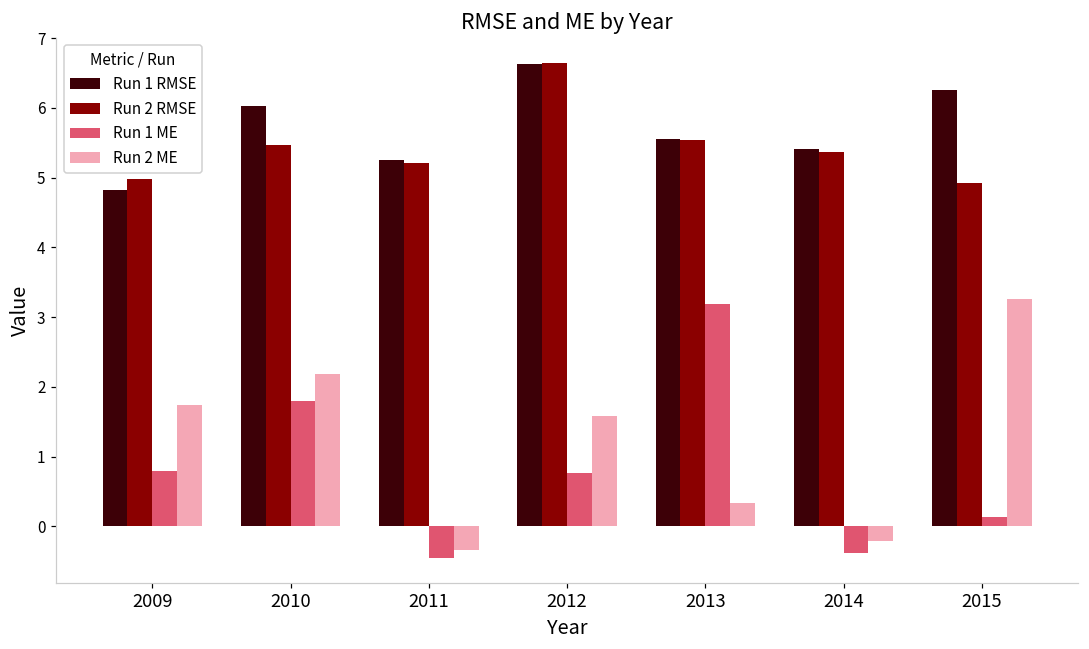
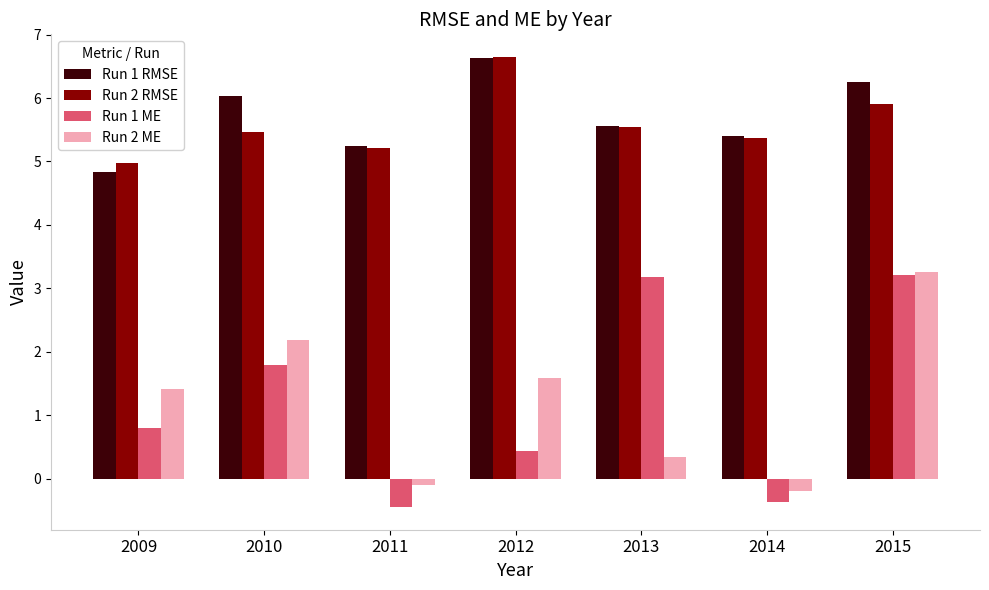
  {
    "Run 1 RMSE": {
      "2009": 4.8,
      "2010": 6.0,
      "2011": 5.2,
      "2012": 6.6,
      "2013": 5.6,
      "2014": 5.4,
      "2015": 6.3
    },
    "Run 2 RMSE": {
      "2009": 5.0,
      "2010": 5.5,
      "2011": 5.2,
      "2012": 6.7,
      "2013": 5.5,
      "2014": 5.4,
-     "2015": 4.9
+     "2015": 5.9
    },
    "Run 1 ME": {
      "2009": 0.8,
      "2010": 1.8,
      "2011": -0.5,
-     "2012": 0.8,
+     "2012": 0.4,
      "2013": 3.2,
      "2014": -0.4,
-     "2015": 0.1
+     "2015": 3.2
    },
    "Run 2 ME": {
-     "2009": 1.7,
+     "2009": 1.4,
      "2010": 2.2,
-     "2011": -0.3,
+     "2011": -0.1,
      "2012": 1.6,
      "2013": 0.3,
      "2014": -0.2,
      "2015": 3.3
    }
  }
